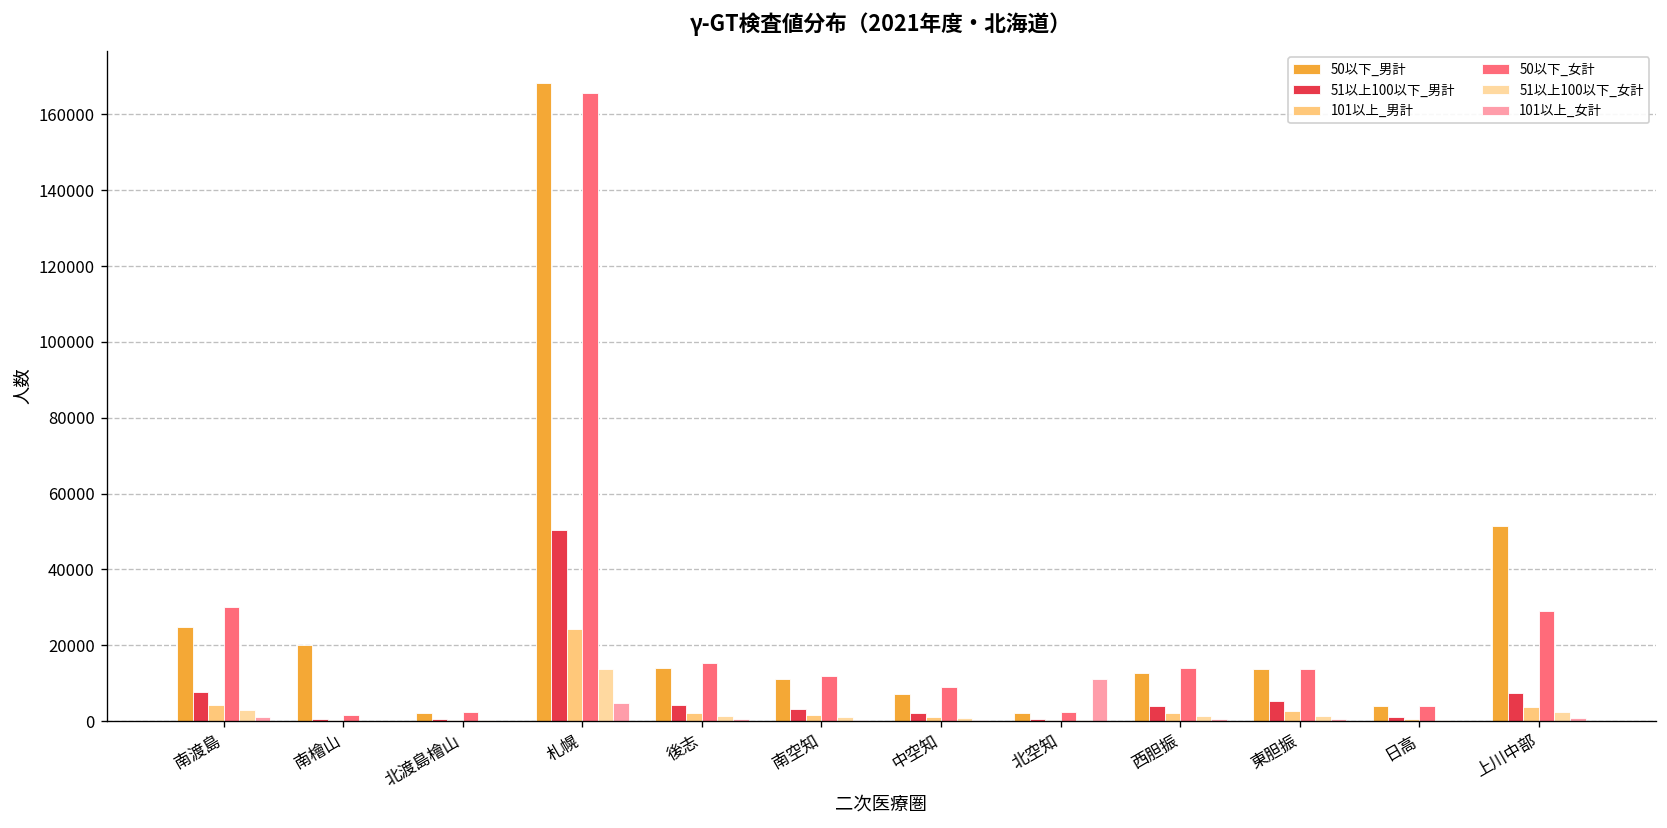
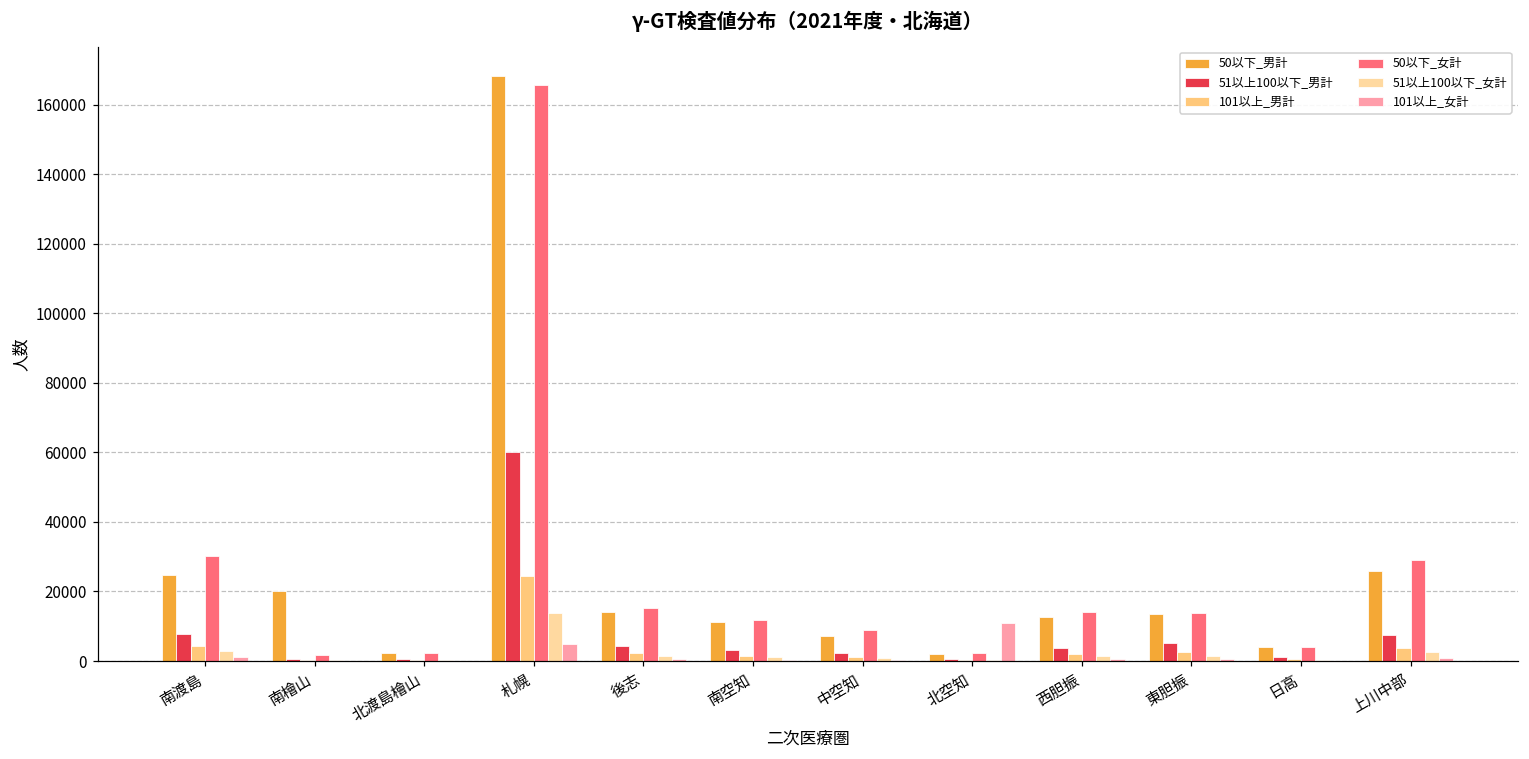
  {
    "50以下_男計": {
      "南渡島": 25000,
      "南檜山": 20000,
      "北渡島檜山": 2000,
      "札幌": 168000,
      "後志": 14000,
      "南空知": 11000,
      "中空知": 7000,
      "北空知": 2000,
      "西胆振": 13000,
      "東胆振": 14000,
      "日高": 4000,
-     "上川中部": 52000
+     "上川中部": 26000
    },
    "51以上100以下_男計": {
      "南渡島": 8000,
-     "札幌": 50000,
+     "札幌": 60000,
      "後志": 4000,
      "南空知": 3000,
      "中空知": 2000,
      "西胆振": 4000,
      "東胆振": 5000,
      "日高": 1000,
      "上川中部": 7000
    },
    "50以下_女計": {
      "南渡島": 30000,
      "南檜山": 2000,
      "北渡島檜山": 2000,
      "札幌": 166000,
      "後志": 15000,
      "南空知": 12000,
      "中空知": 9000,
      "北空知": 2000,
      "西胆振": 14000,
      "東胆振": 14000,
      "日高": 4000,
      "上川中部": 29000
    },
    "101以上_女計": {
      "南渡島": 1000,
      "札幌": 5000,
      "北空知": 11000,
      "上川中部": 1000
    }
  }
